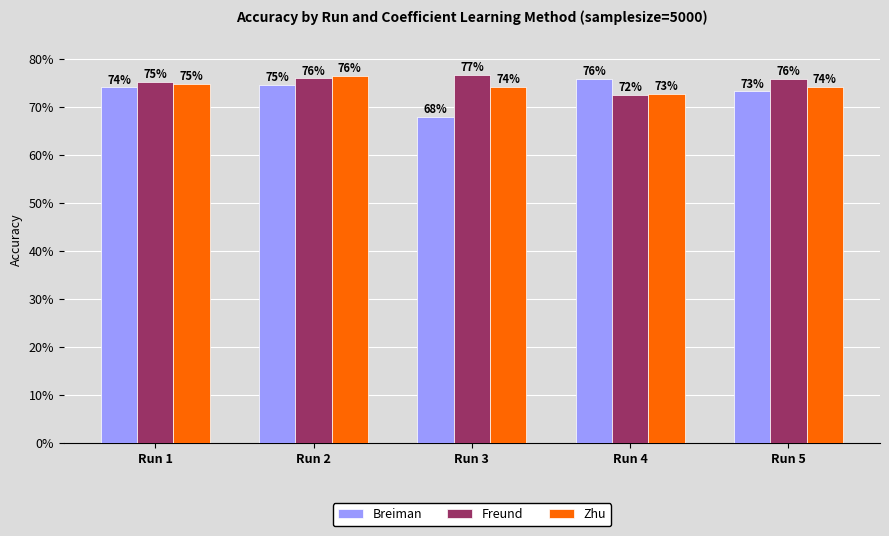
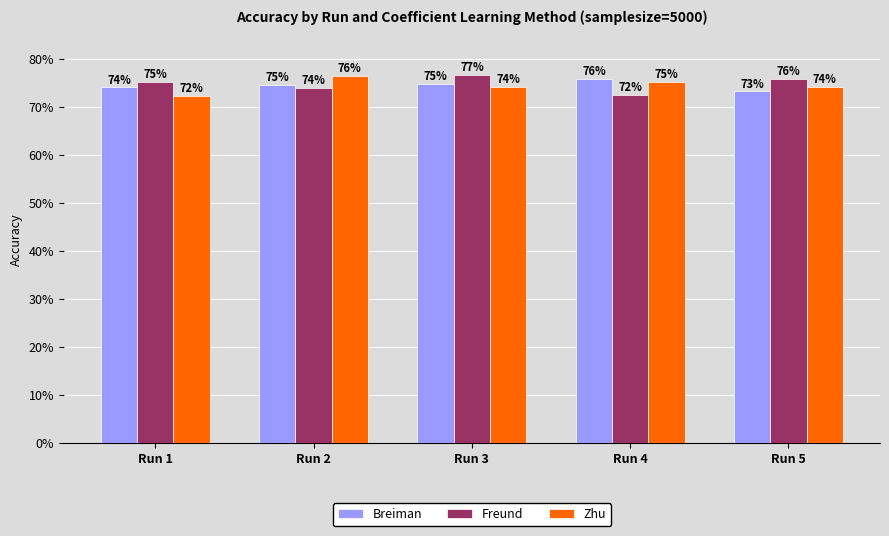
  {
    "Breiman": {
      "Run 1": "74%",
      "Run 2": "75%",
-     "Run 3": "68%",
+     "Run 3": "75%",
      "Run 4": "76%",
      "Run 5": "73%"
    },
    "Freund": {
      "Run 1": "75%",
-     "Run 2": "76%",
+     "Run 2": "74%",
      "Run 3": "77%",
      "Run 4": "72%",
      "Run 5": "76%"
    },
    "Zhu": {
-     "Run 1": "75%",
+     "Run 1": "72%",
      "Run 2": "76%",
      "Run 3": "74%",
-     "Run 4": "73%",
+     "Run 4": "75%",
      "Run 5": "74%"
    }
  }
